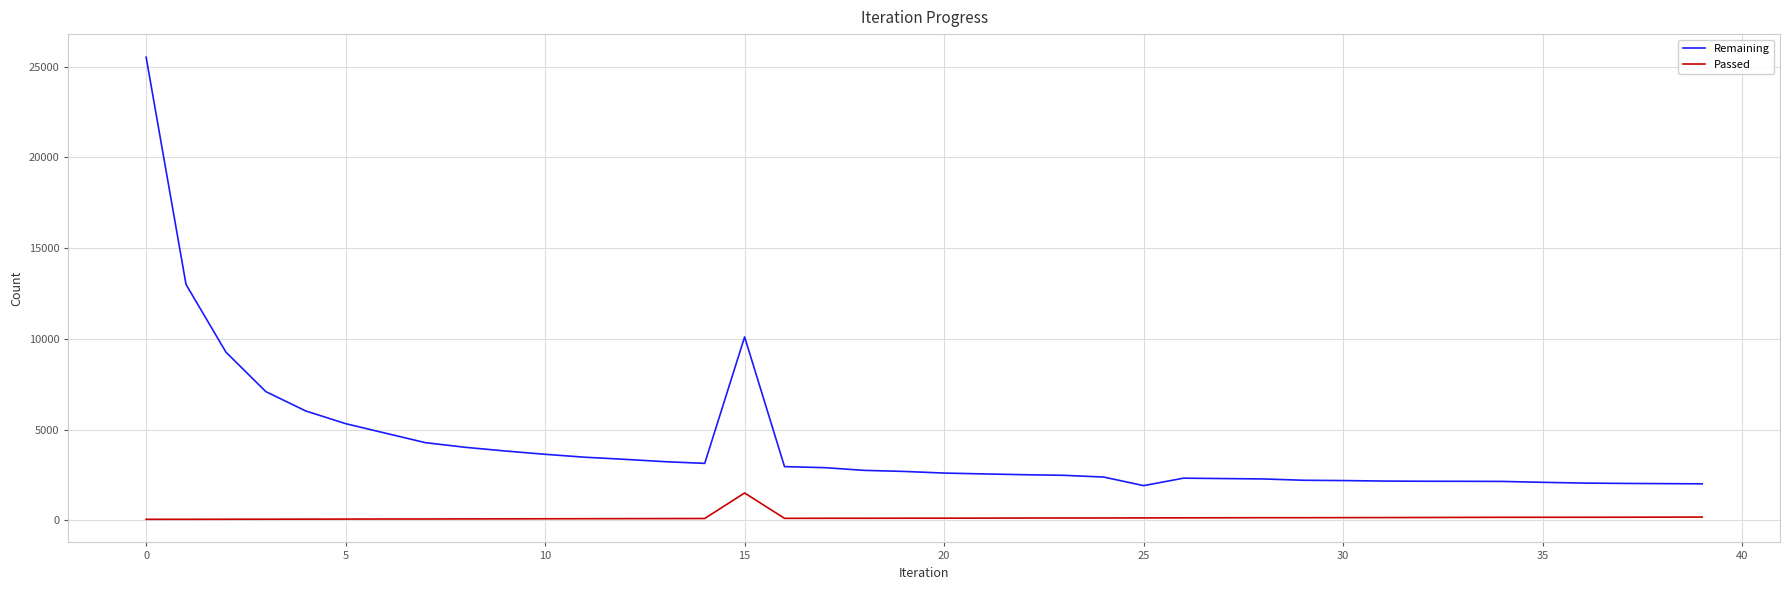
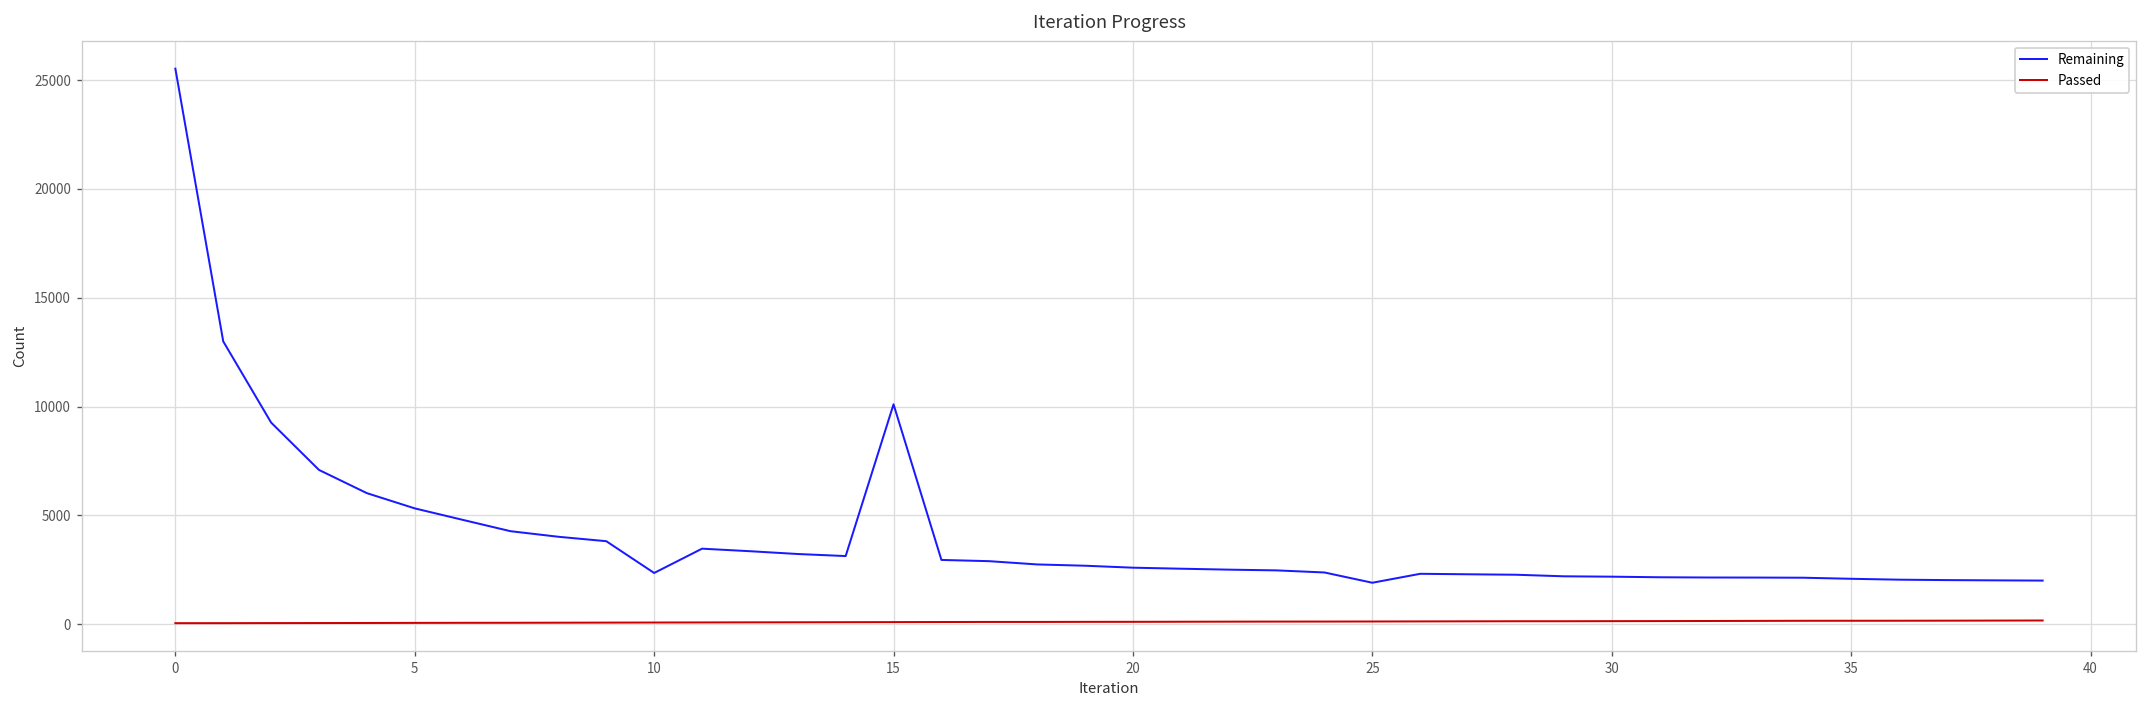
  {
    "Remaining": {
      "0": 25500,
      "5": 5300,
-     "10": 3600,
+     "10": 2400,
      "15": 10100,
      "20": 2600,
      "25": 1900,
      "30": 2200,
      "35": 2100
    },
    "Passed": {
      "0": 100,
      "5": 100,
      "10": 100,
-     "15": 1500,
+     "15": 100,
      "20": 100,
      "25": 100,
      "30": 100,
      "35": 200
    }
  }
